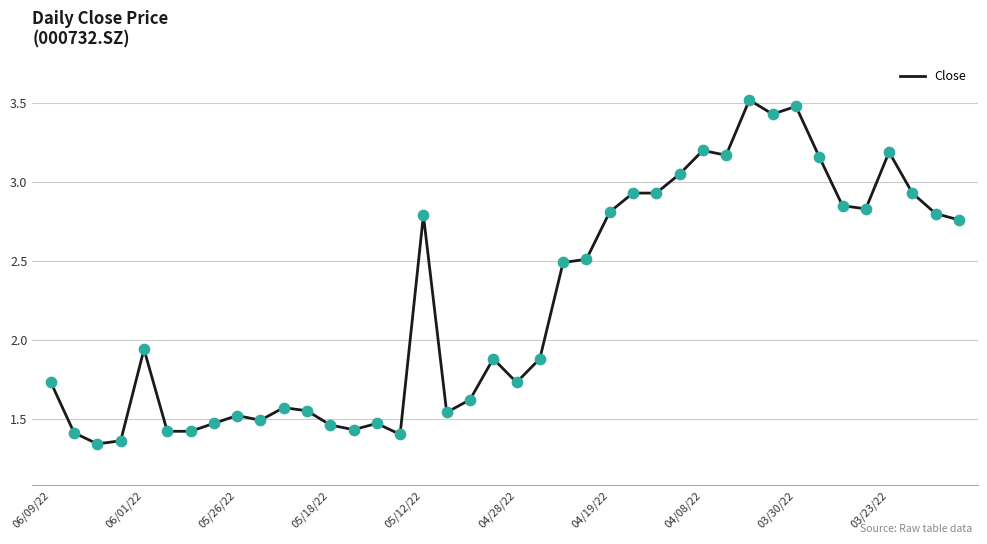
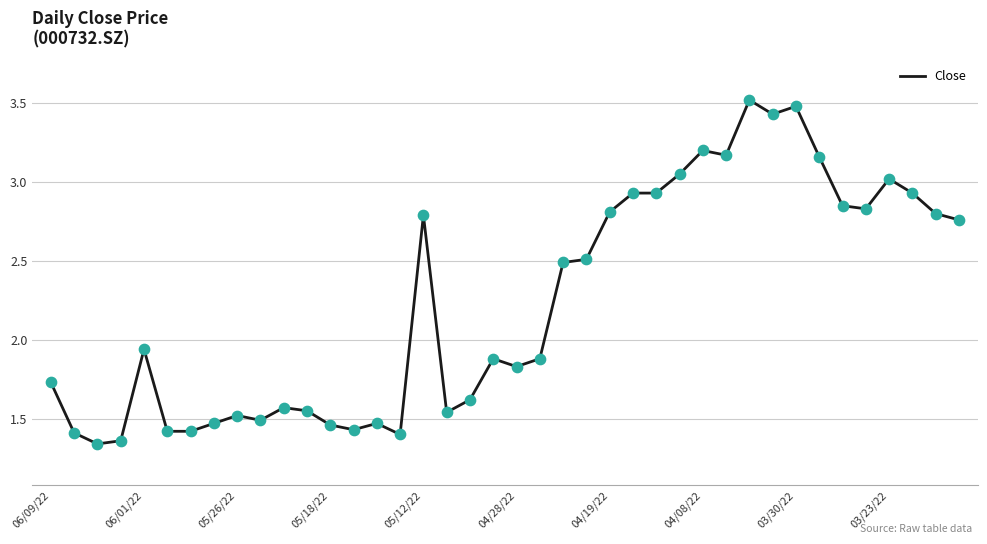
  {
    "06/09/22": 1.73,
    "06/01/22": 1.94,
    "05/26/22": 1.52,
    "05/18/22": 1.46,
    "05/12/22": 2.79,
-   "04/28/22": 1.73,
+   "04/28/22": 1.83,
    "04/19/22": 2.81,
    "04/08/22": 3.20,
    "03/30/22": 3.48,
-   "03/23/22": 3.19
+   "03/23/22": 3.02
  }
